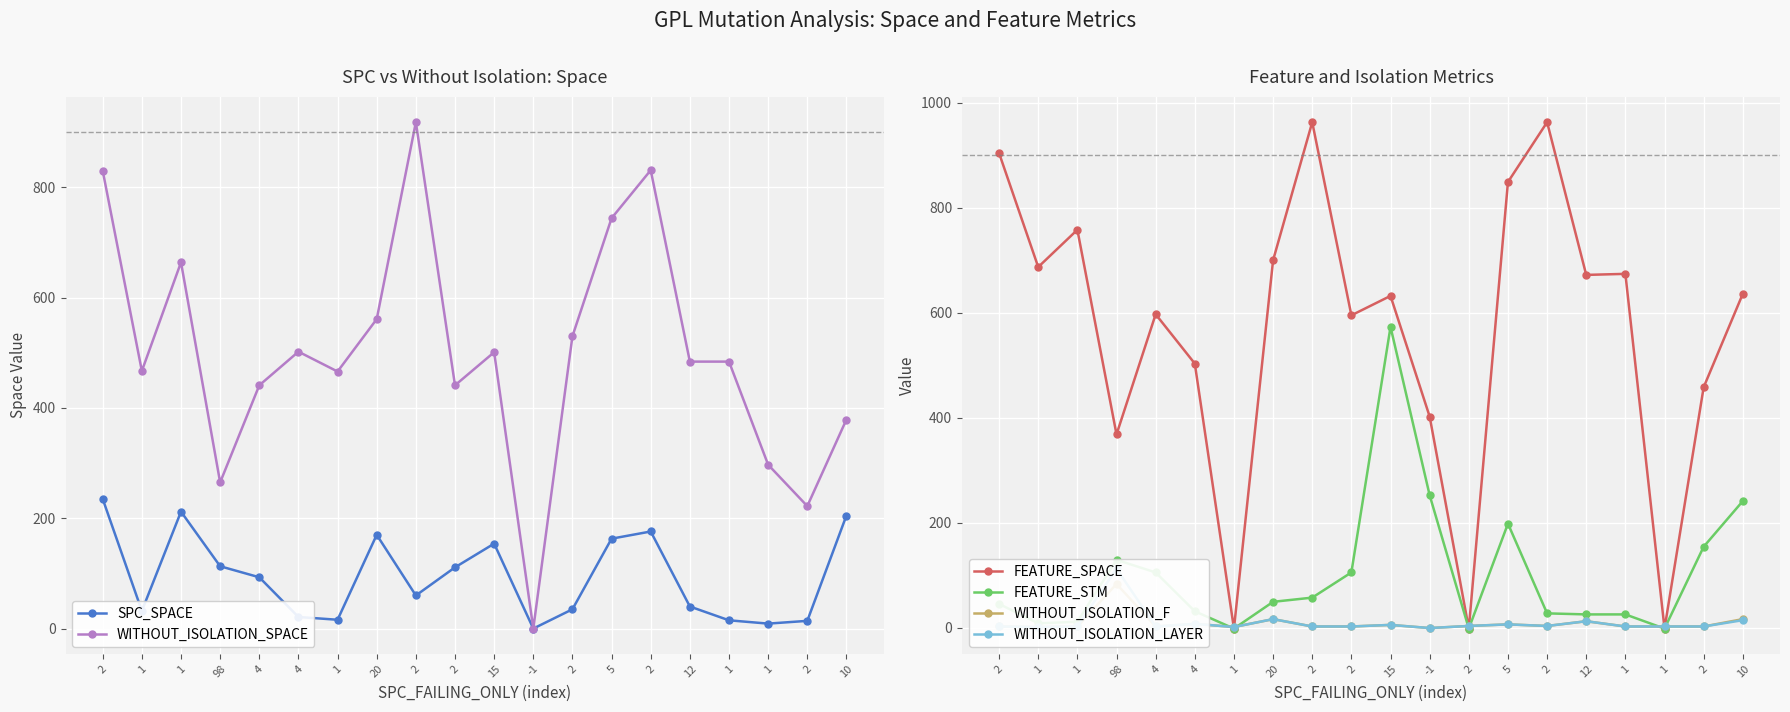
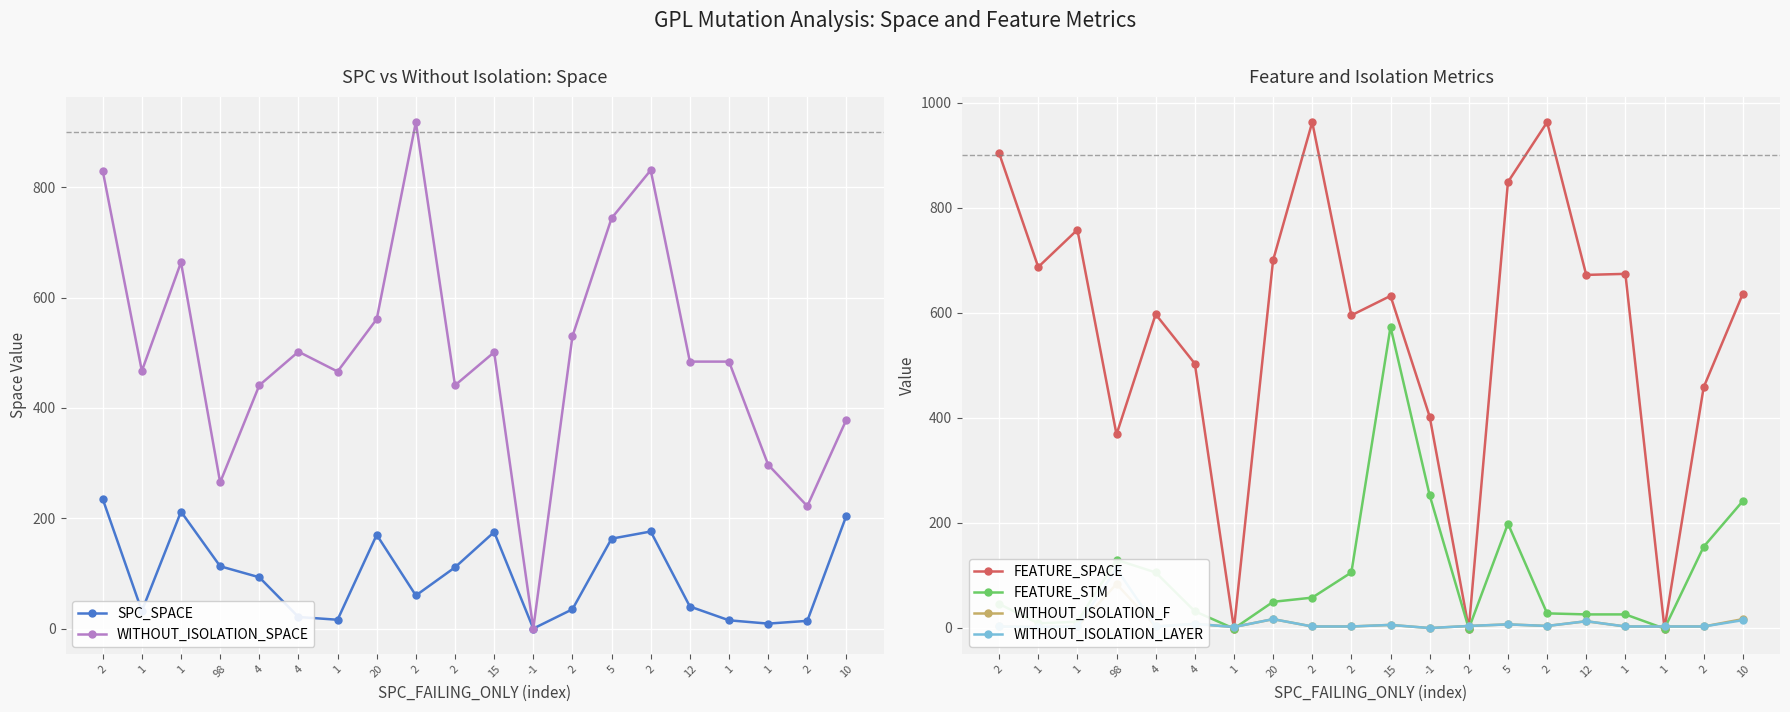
  {
    "SPC vs Without Isolation: Space": {
      "SPC_SPACE": {
        "98": 110,
        "20": 170,
-       "15": 150,
+       "15": 180,
        "5": 160,
        "12": 40,
        "10": 210
      },
      "WITHOUT_ISOLATION_SPACE": {
        "98": 270,
        "20": 560,
        "15": 500,
        "5": 740,
        "12": 480,
        "10": 380
      }
    },
    "Feature and Isolation Metrics": {
      "FEATURE_SPACE": {
        "98": 370,
        "20": 700,
        "15": 630,
        "-1": 400,
        "5": 850,
        "12": 670,
        "10": 640
      },
      "FEATURE_STM": {
        "20": 50,
        "15": 570,
        "-1": 250,
        "5": 200,
        "12": 30,
        "10": 240
      }
    }
  }
